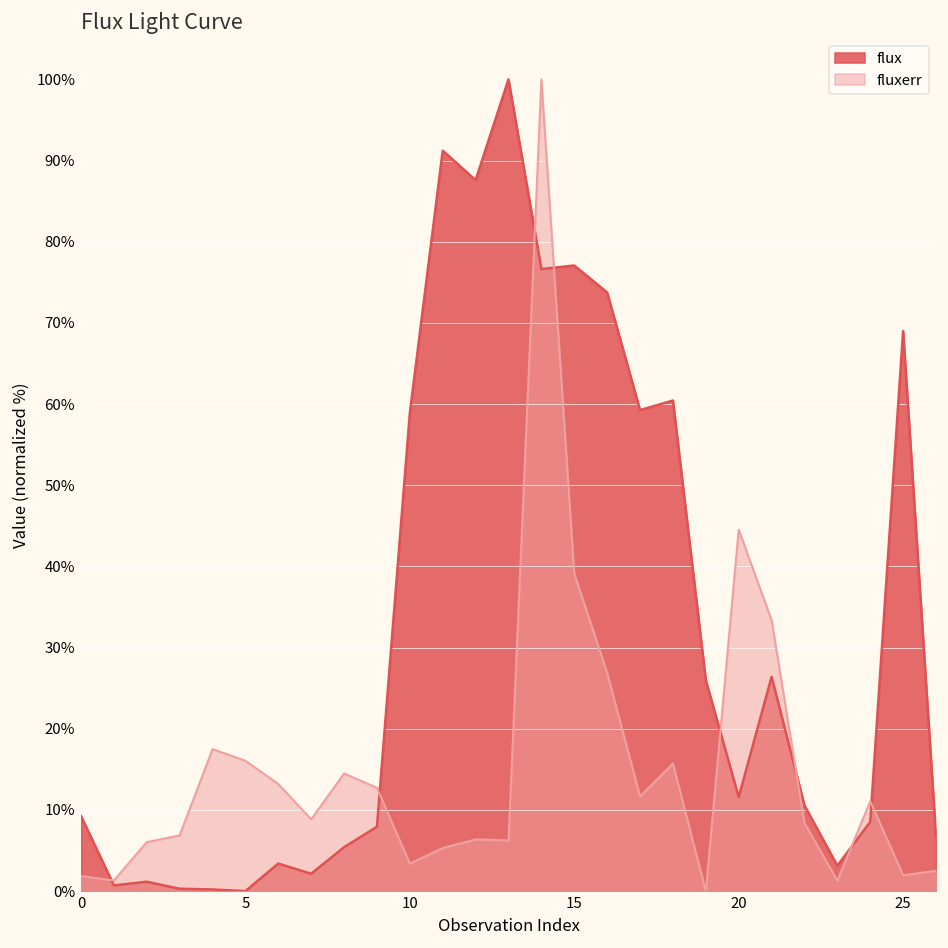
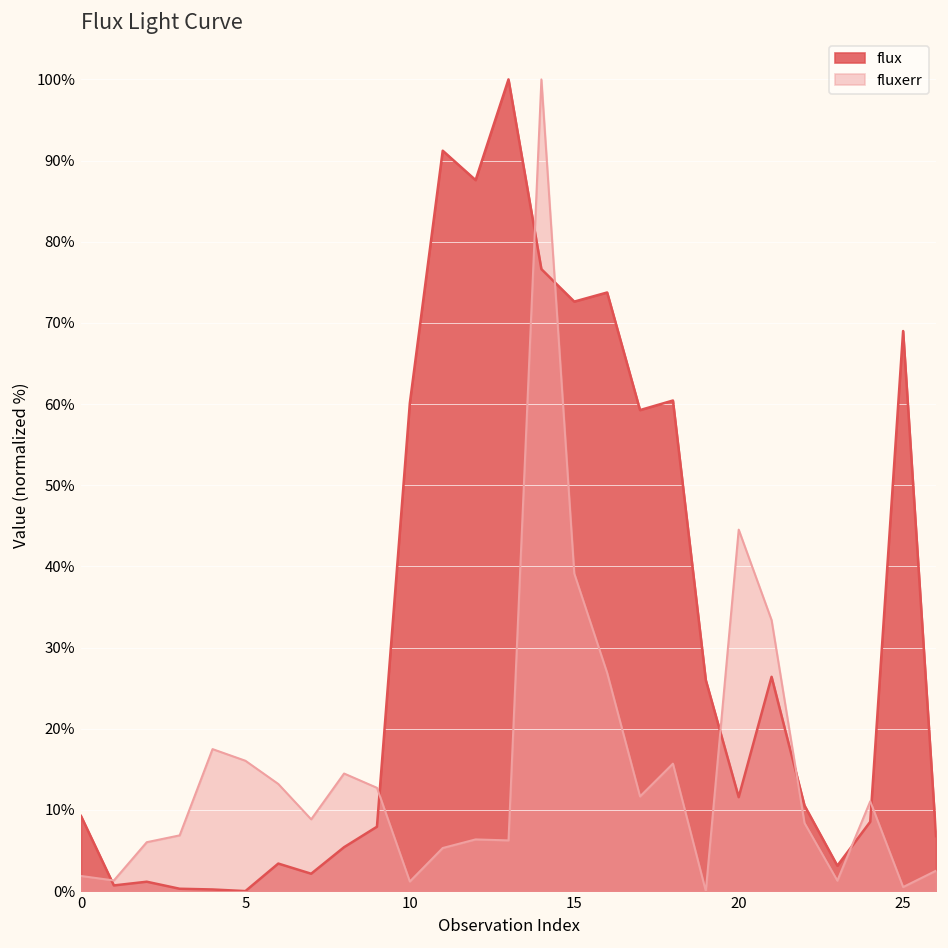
  {
    "flux": {
      "0": "9%",
      "5": "0%",
-     "10": "59%",
-     "15": "77%",
+     "10": "60%",
+     "15": "73%",
      "20": "12%",
      "25": "69%"
    },
    "fluxerr": {
      "0": "2%",
      "5": "16%",
-     "10": "3%",
+     "10": "1%",
      "15": "39%",
      "20": "45%",
-     "25": "2%"
+     "25": "1%"
    }
  }
